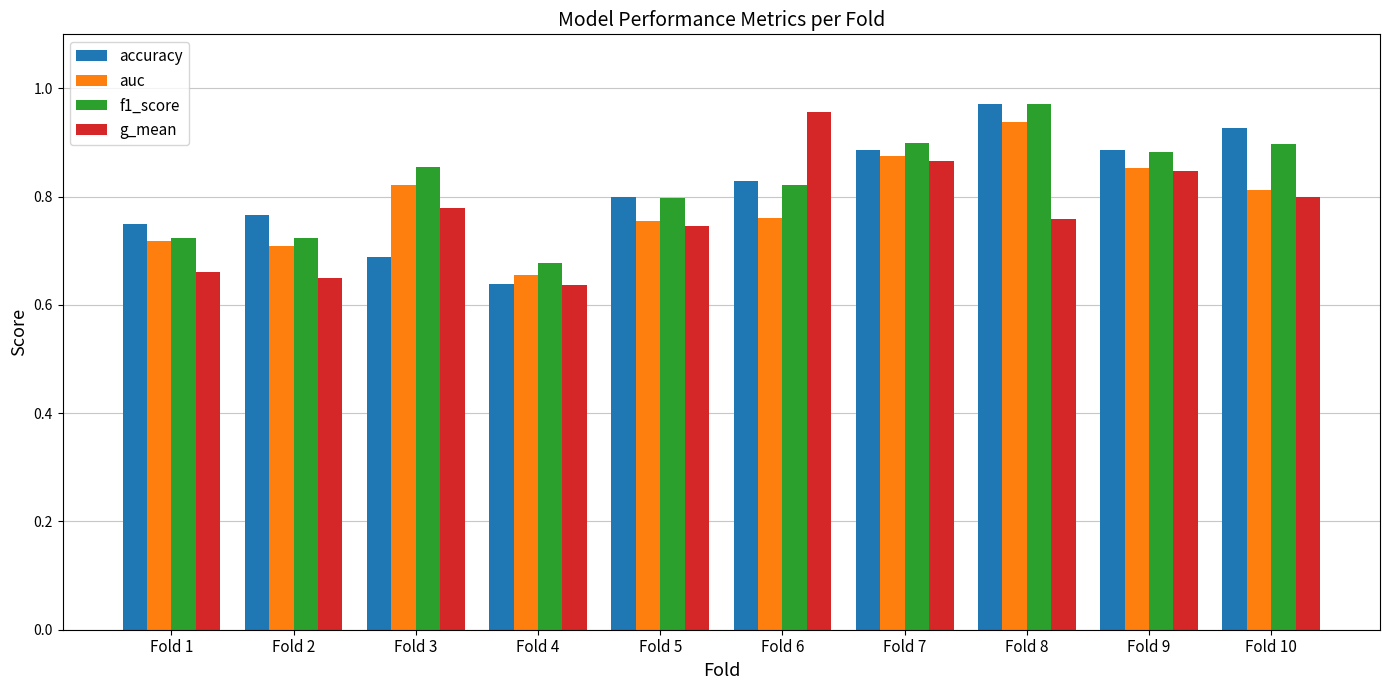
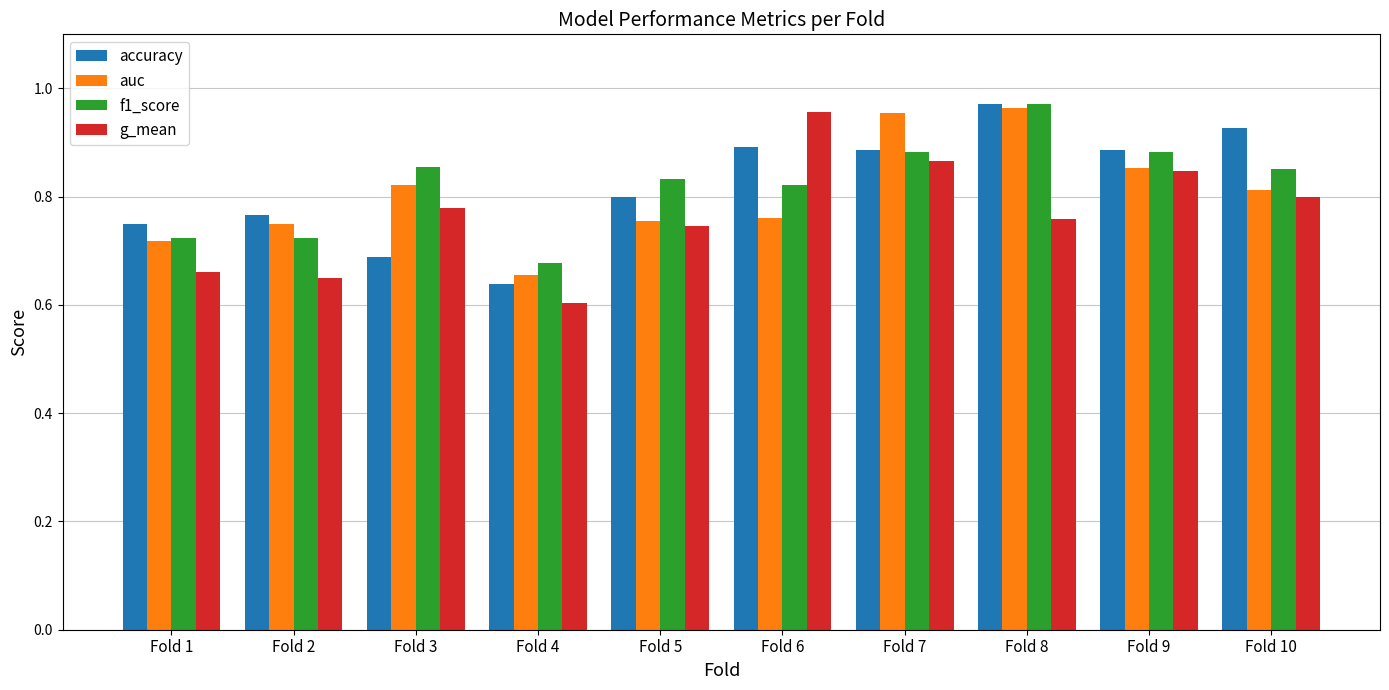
  {
    "accuracy": {
      "Fold 1": 0.75,
      "Fold 2": 0.77,
      "Fold 3": 0.69,
      "Fold 4": 0.64,
      "Fold 5": 0.80,
-     "Fold 6": 0.83,
+     "Fold 6": 0.89,
      "Fold 7": 0.89,
      "Fold 8": 0.97,
      "Fold 9": 0.89,
      "Fold 10": 0.93
    },
    "auc": {
      "Fold 1": 0.72,
-     "Fold 2": 0.71,
+     "Fold 2": 0.75,
      "Fold 3": 0.82,
      "Fold 4": 0.65,
      "Fold 5": 0.76,
      "Fold 6": 0.76,
-     "Fold 7": 0.88,
-     "Fold 8": 0.94,
+     "Fold 7": 0.95,
+     "Fold 8": 0.96,
      "Fold 9": 0.85,
      "Fold 10": 0.81
    },
    "f1_score": {
      "Fold 1": 0.72,
      "Fold 2": 0.72,
      "Fold 3": 0.86,
      "Fold 4": 0.68,
-     "Fold 5": 0.80,
+     "Fold 5": 0.83,
      "Fold 6": 0.82,
-     "Fold 7": 0.90,
+     "Fold 7": 0.88,
      "Fold 8": 0.97,
      "Fold 9": 0.88,
-     "Fold 10": 0.90
+     "Fold 10": 0.85
    },
    "g_mean": {
      "Fold 1": 0.66,
      "Fold 2": 0.65,
      "Fold 3": 0.78,
-     "Fold 4": 0.64,
+     "Fold 4": 0.60,
      "Fold 5": 0.75,
      "Fold 6": 0.96,
      "Fold 7": 0.87,
      "Fold 8": 0.76,
      "Fold 9": 0.85,
      "Fold 10": 0.80
    }
  }
